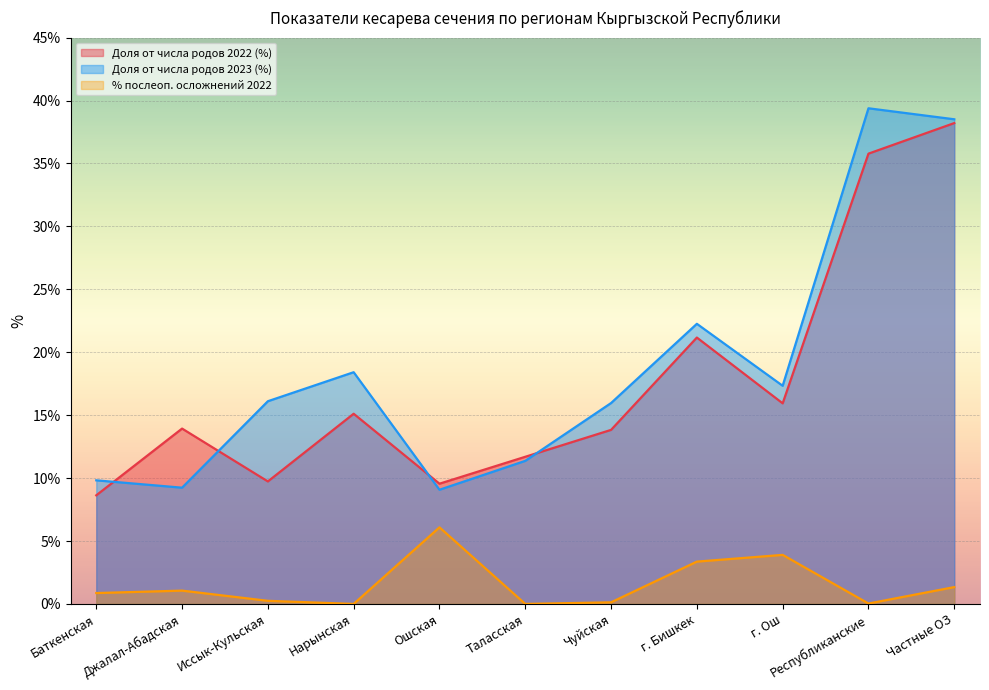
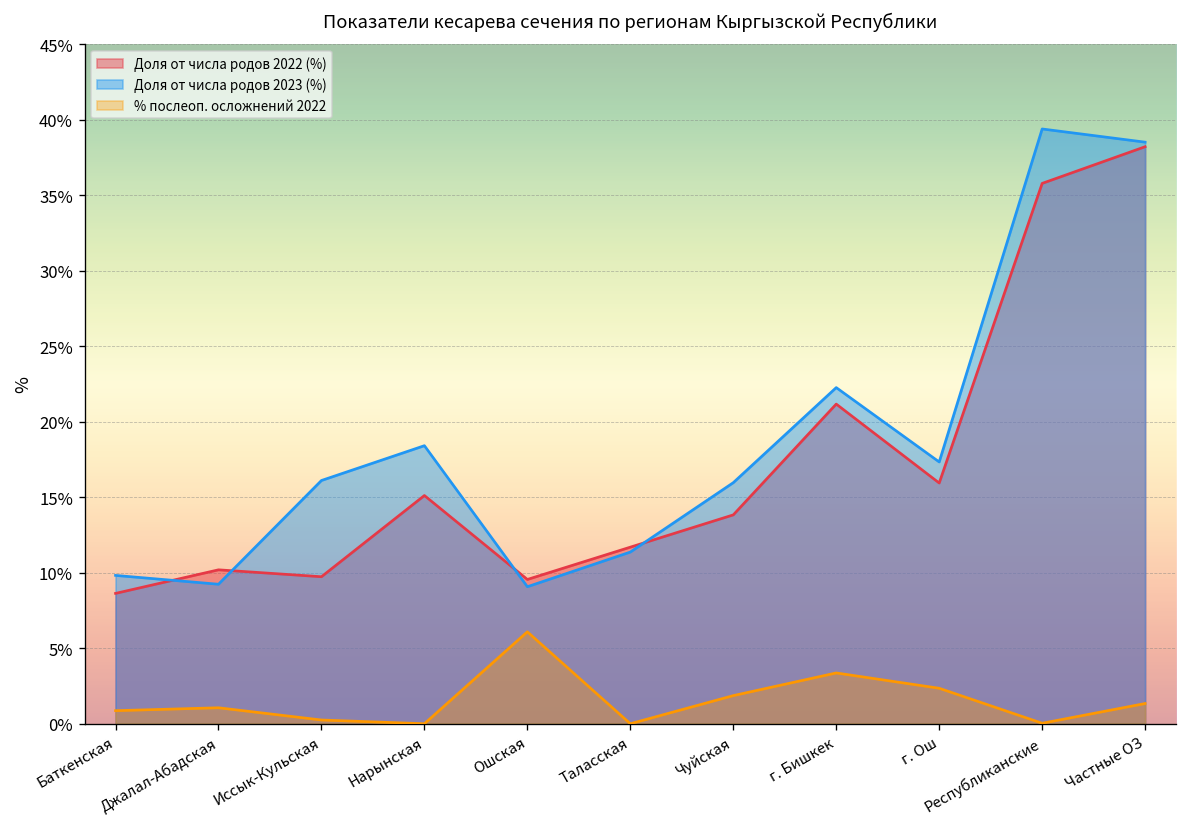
  {
    "Доля от числа родов 2022 (%)": {
      "Баткенская": "8.6%",
-     "Джалал-Абадская": "13.9%",
+     "Джалал-Абадская": "10.2%",
      "Иссык-Кульская": "9.7%",
      "Нарынская": "15.1%",
      "Ошская": "9.6%",
      "Таласская": "11.7%",
      "Чуйская": "13.8%",
      "г. Бишкек": "21.2%",
      "г. Ош": "15.9%",
      "Республиканские": "35.8%",
      "Частные ОЗ": "38.2%"
    },
    "Доля от числа родов 2023 (%)": {
      "Баткенская": "9.8%",
      "Джалал-Абадская": "9.2%",
      "Иссык-Кульская": "16.1%",
      "Нарынская": "18.4%",
      "Ошская": "9.1%",
      "Таласская": "11.4%",
      "Чуйская": "16.0%",
      "г. Бишкек": "22.3%",
      "г. Ош": "17.3%",
      "Республиканские": "39.4%",
      "Частные ОЗ": "38.5%"
    },
    "% послеоп. осложнений 2022": {
      "Баткенская": "0.9%",
      "Джалал-Абадская": "1.1%",
      "Иссык-Кульская": "0.2%",
      "Нарынская": "0.0%",
      "Ошская": "6.1%",
      "Таласская": "0.0%",
-     "Чуйская": "0.1%",
+     "Чуйская": "1.9%",
      "г. Бишкек": "3.4%",
-     "г. Ош": "3.9%",
+     "г. Ош": "2.3%",
      "Республиканские": "0.0%",
      "Частные ОЗ": "1.3%"
    }
  }
